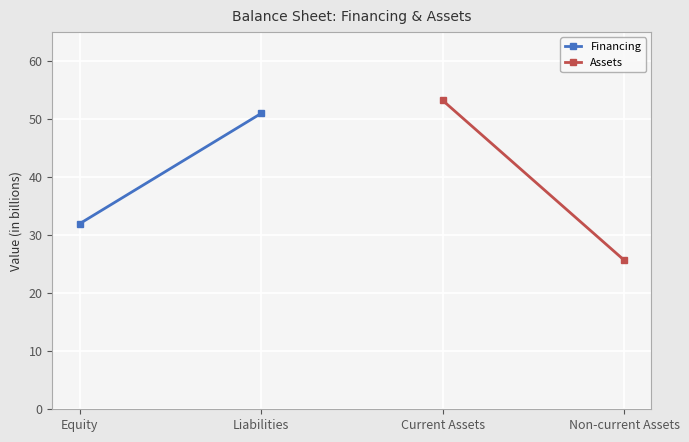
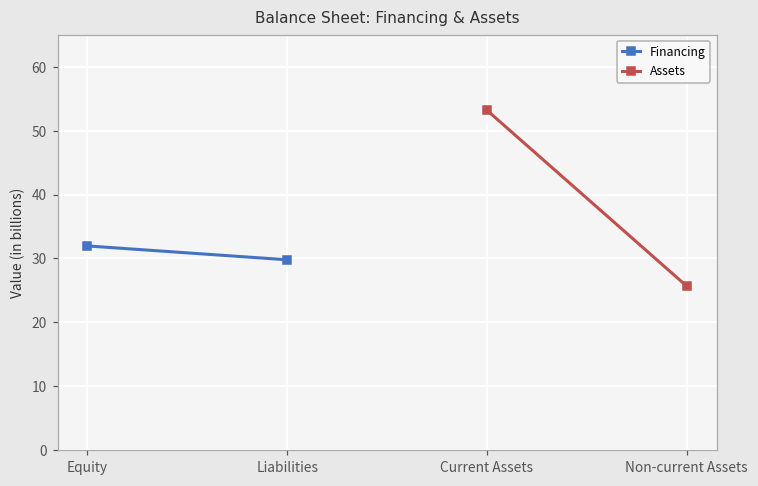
  {
    "Financing": {
      "Equity": 32,
-     "Liabilities": 51
+     "Liabilities": 30
    },
    "Assets": {
      "Current Assets": 53,
      "Non-current Assets": 26
    }
  }
